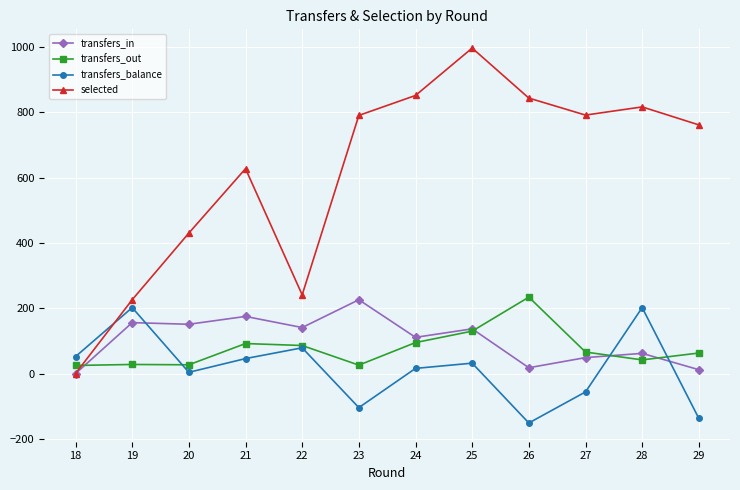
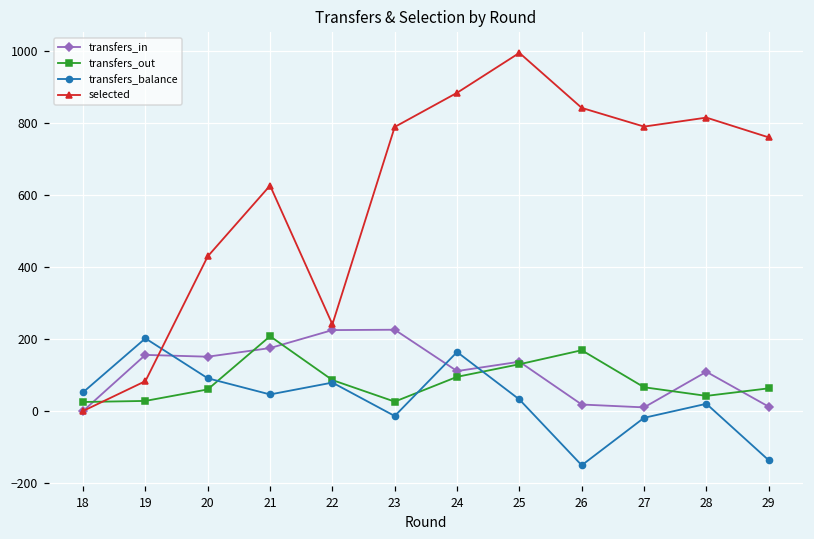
  {
    "transfers_in": {
      "19": 160,
      "20": 150,
      "21": 180,
-     "22": 140,
+     "22": 230,
      "23": 230,
      "24": 110,
      "26": 20,
-     "27": 50,
-     "28": 60,
+     "27": 10,
+     "28": 110,
      "29": 10
    },
    "transfers_out": {
      "18": 30,
      "19": 30,
-     "20": 30,
-     "21": 90,
+     "20": 60,
+     "21": 210,
      "23": 30,
      "24": 100,
-     "26": 230,
+     "26": 170,
      "27": 70,
      "28": 40,
      "29": 60
    },
    "transfers_balance": {
      "18": 50,
      "19": 200,
-     "20": 0,
+     "20": 90,
      "21": 50,
-     "23": -100,
-     "24": 20,
+     "23": -10,
+     "24": 160,
      "25": 30,
      "26": -150,
-     "27": -60,
-     "28": 200,
+     "27": -20,
+     "28": 20,
      "29": -140
    },
    "selected": {
-     "19": 230,
+     "19": 80,
      "20": 430,
      "21": 630,
      "22": 240,
      "23": 790,
-     "24": 850,
+     "24": 890,
      "25": 1000,
      "26": 840,
      "27": 790,
      "28": 820,
      "29": 760
    }
  }
